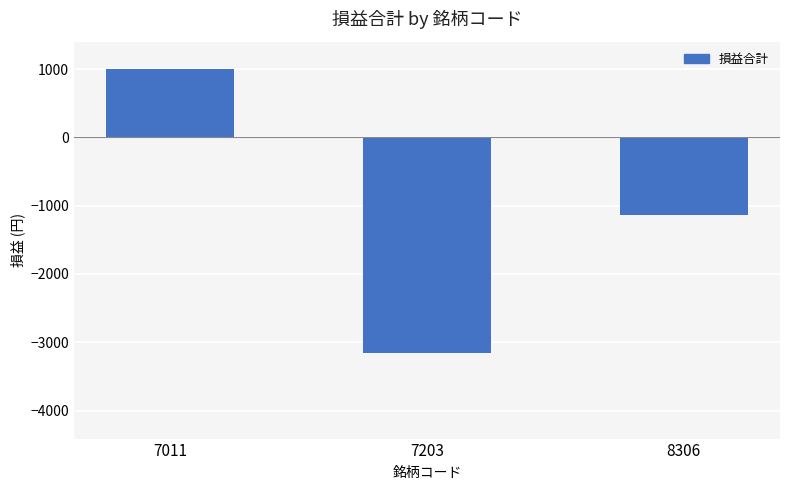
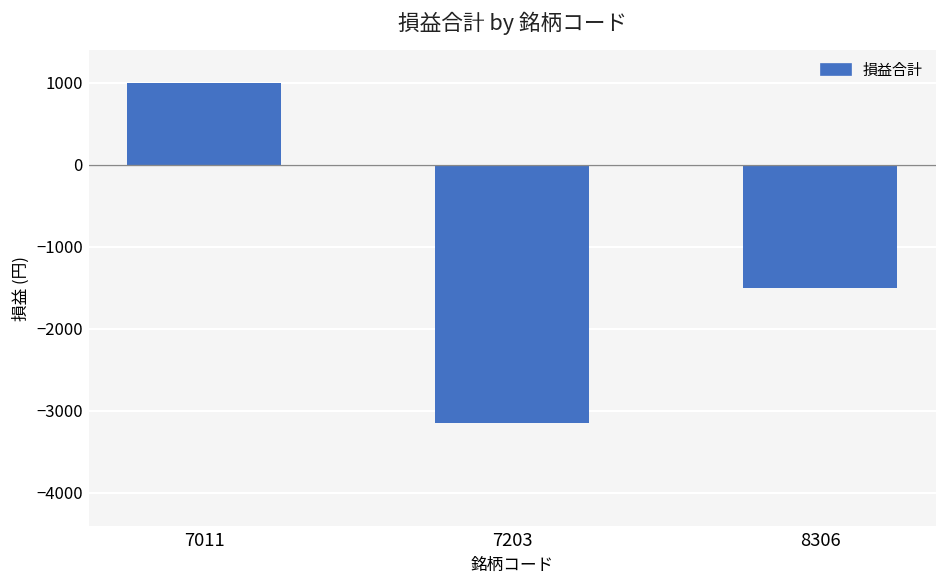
  {
    "7011": 1000,
    "7203": -3200,
-   "8306": -1100
+   "8306": -1500
  }
